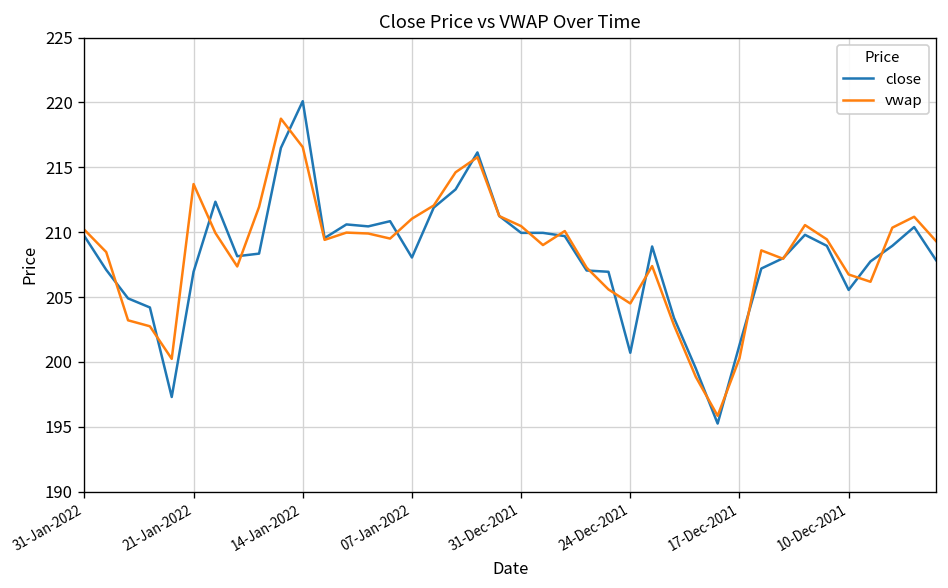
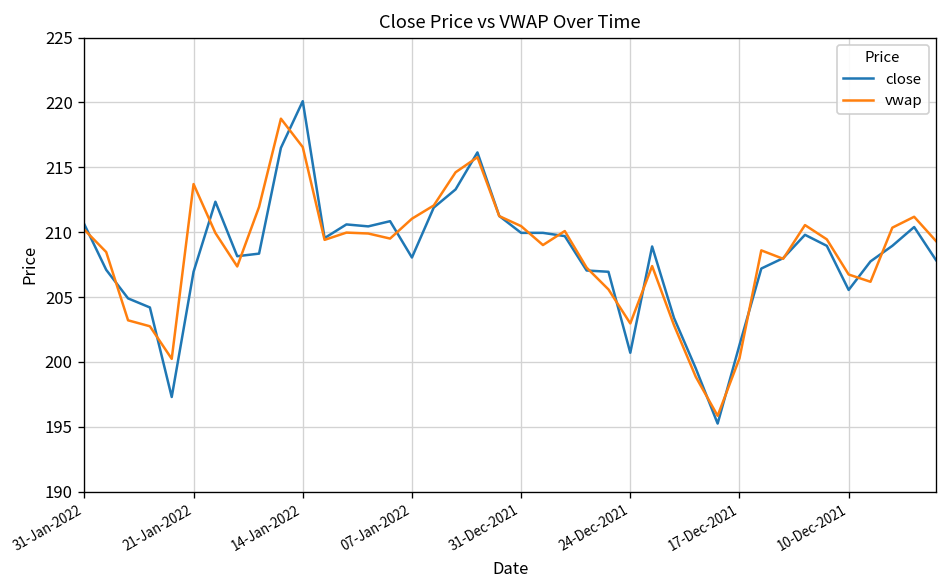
  {
    "close": {
-     "31-Jan-2022": 209.7,
+     "31-Jan-2022": 210.6,
      "21-Jan-2022": 207.0,
      "14-Jan-2022": 220.1,
      "07-Jan-2022": 208.1,
      "31-Dec-2021": 210.0,
      "24-Dec-2021": 200.7,
      "17-Dec-2021": 201.3,
      "10-Dec-2021": 205.6
    },
    "vwap": {
      "31-Jan-2022": 210.2,
      "21-Jan-2022": 213.7,
      "14-Jan-2022": 216.6,
      "07-Jan-2022": 211.0,
      "31-Dec-2021": 210.5,
-     "24-Dec-2021": 204.5,
+     "24-Dec-2021": 203.0,
      "17-Dec-2021": 200.3,
      "10-Dec-2021": 206.7
    }
  }
